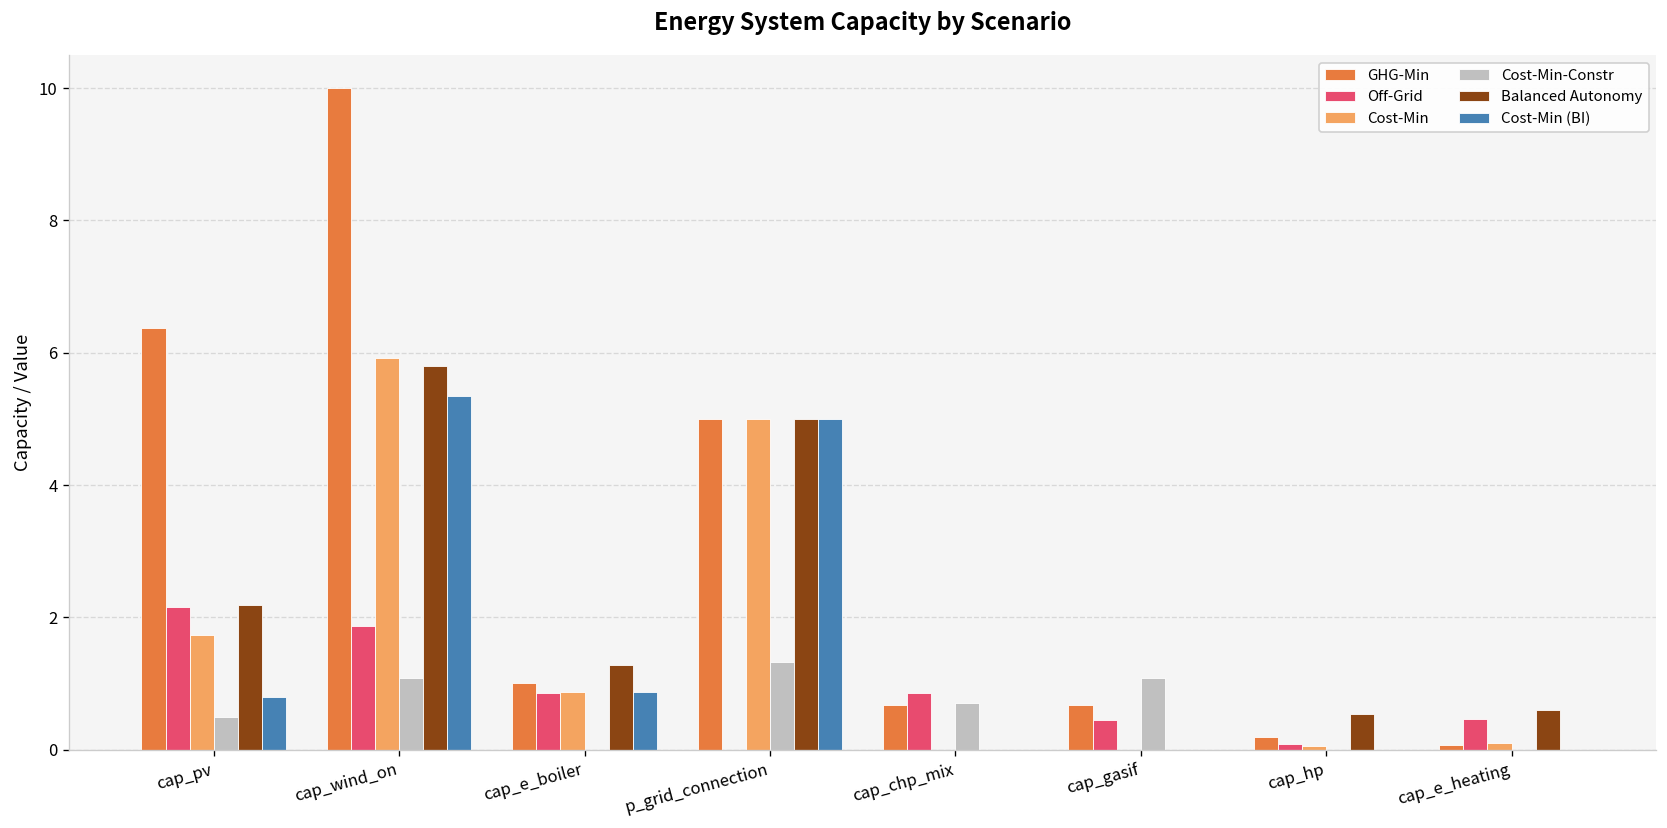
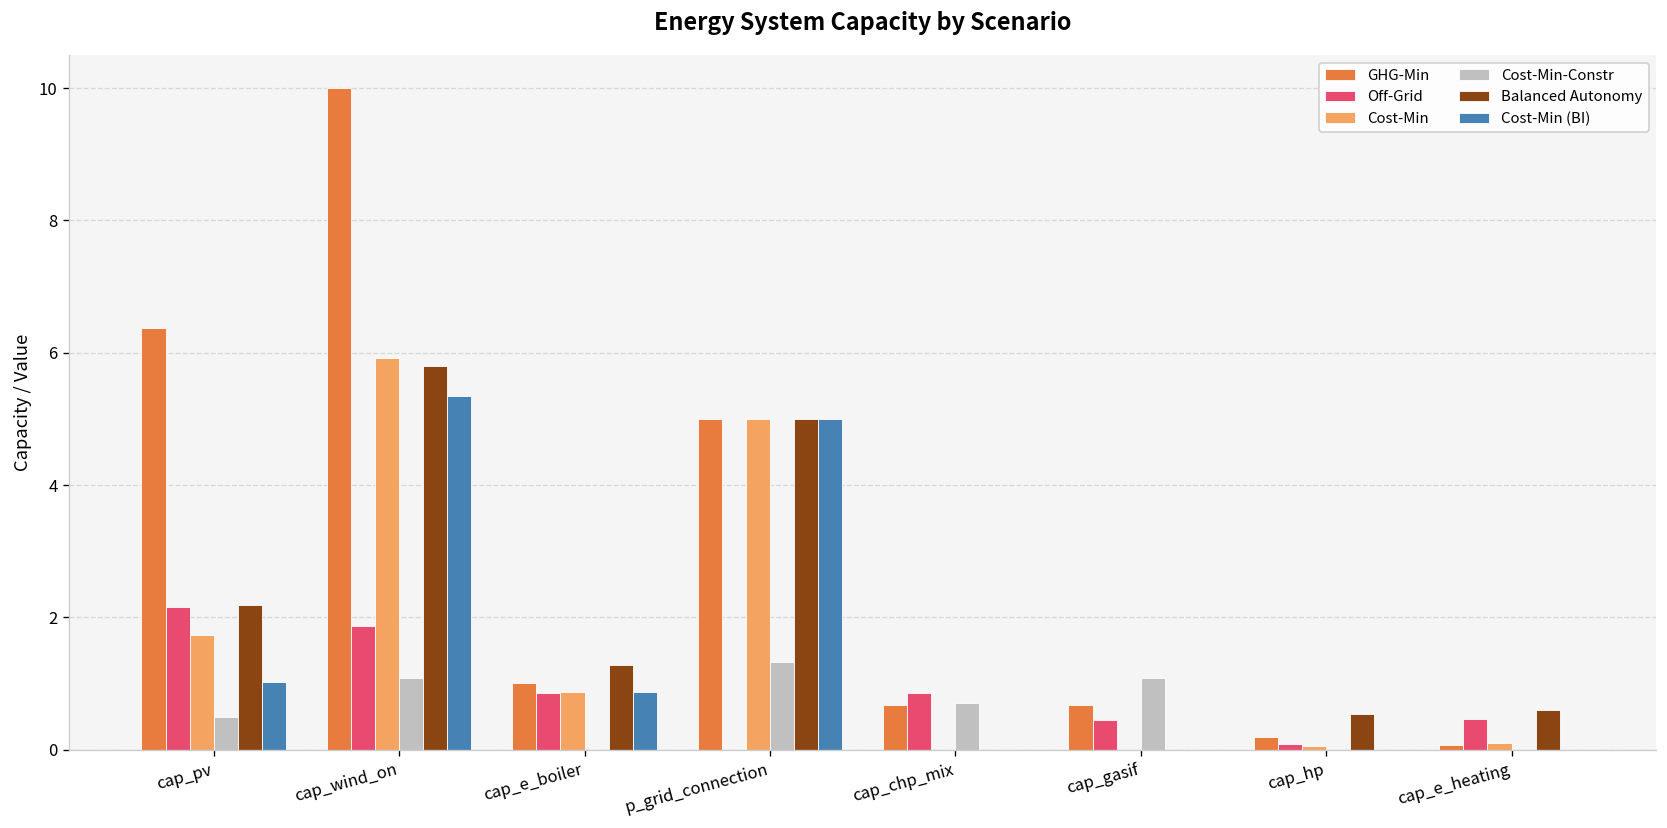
  {
    "Off-Grid": {
      "cap_pv": 2.2,
      "cap_wind_on": 1.9,
      "cap_e_boiler": 0.9,
      "p_grid_connection": 0.0,
      "cap_chp_mix": 0.9,
      "cap_gasif": 0.4,
      "cap_hp": 0.1,
      "cap_e_heating": 0.5
    },
    "Cost-Min-Constr": {
      "cap_pv": 0.5,
      "cap_wind_on": 1.1,
      "cap_e_boiler": 0.0,
      "p_grid_connection": 1.3,
      "cap_chp_mix": 0.7,
      "cap_gasif": 1.1,
      "cap_hp": 0.0,
      "cap_e_heating": 0.0
    },
    "Balanced Autonomy": {
      "cap_pv": 2.2,
      "cap_wind_on": 5.8,
      "cap_e_boiler": 1.3,
      "p_grid_connection": 5.0,
      "cap_chp_mix": 0.0,
      "cap_gasif": 0.0,
      "cap_hp": 0.5,
      "cap_e_heating": 0.6
    },
    "Cost-Min (BI)": {
-     "cap_pv": 0.8,
+     "cap_pv": 1.0,
      "cap_wind_on": 5.4,
      "cap_e_boiler": 0.9,
      "p_grid_connection": 5.0,
      "cap_chp_mix": 0.0,
      "cap_gasif": 0.0,
      "cap_hp": 0.0,
      "cap_e_heating": 0.0
    }
  }
